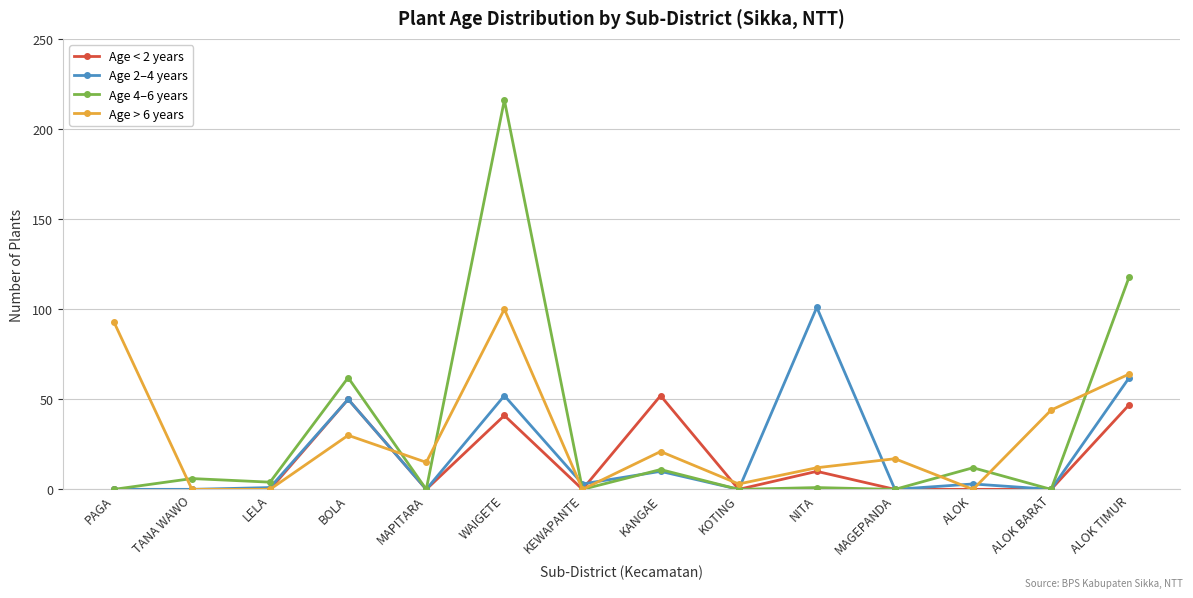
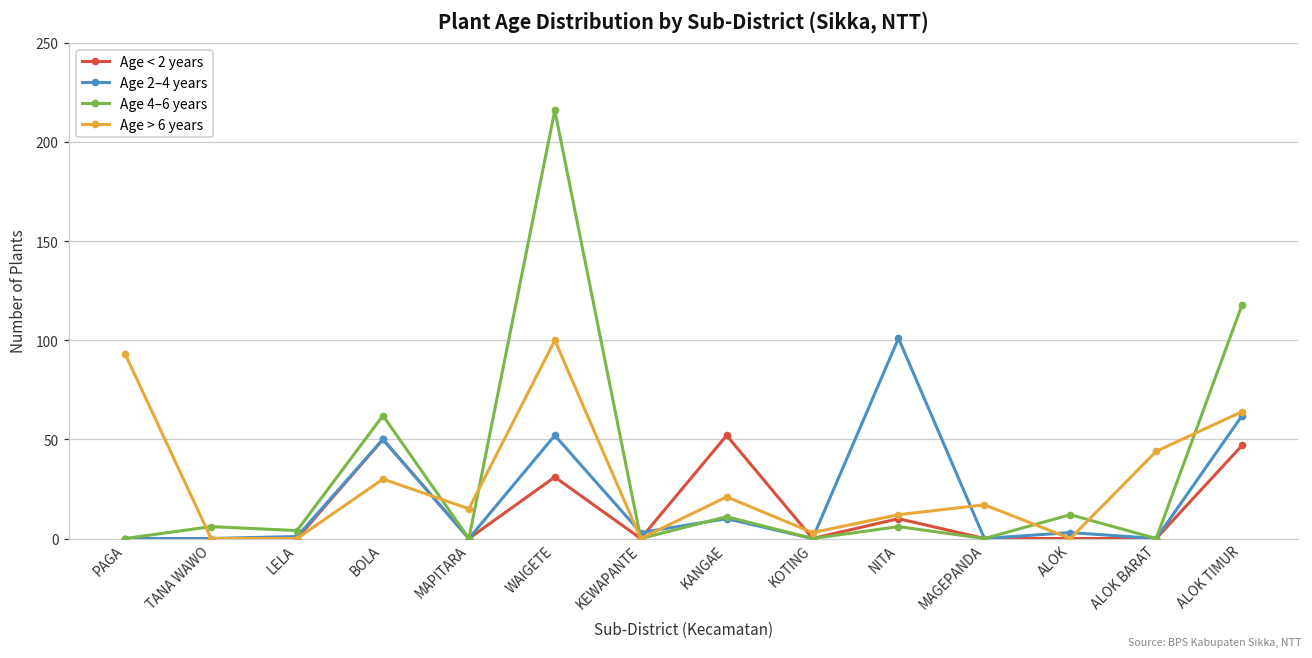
  {
    "Age < 2 years": {
-     "WAIGETE": 41,
+     "WAIGETE": 31,
      "KANGAE": 52,
      "NITA": 10,
      "ALOK TIMUR": 47
    },
    "Age 2–4 years": {
      "WAIGETE": 52,
      "KEWAPANTE": 3,
      "NITA": 101,
      "ALOK": 3,
      "ALOK TIMUR": 62
    },
    "Age 4–6 years": {
      "TANA WAWO": 6,
      "LELA": 4,
      "BOLA": 62,
      "WAIGETE": 216,
-     "NITA": 1,
+     "NITA": 6,
      "ALOK": 12,
      "ALOK TIMUR": 118
    },
    "Age > 6 years": {
      "PAGA": 93,
      "BOLA": 30,
      "MAPITARA": 15,
      "WAIGETE": 100,
      "KANGAE": 21,
      "KOTING": 3,
      "NITA": 12,
      "MAGEPANDA": 17,
      "ALOK BARAT": 44,
      "ALOK TIMUR": 64
    }
  }
